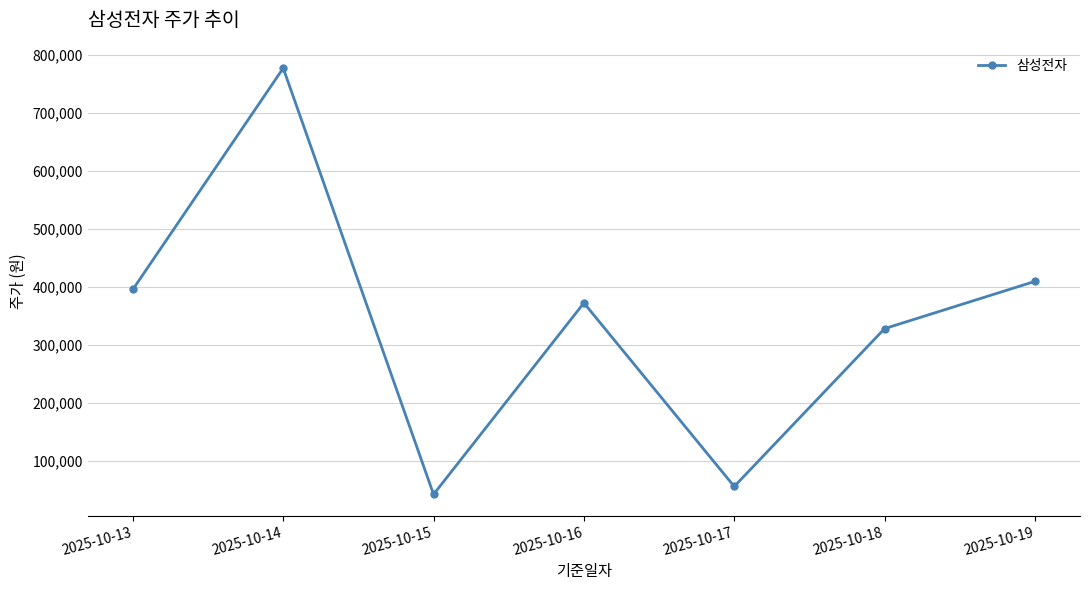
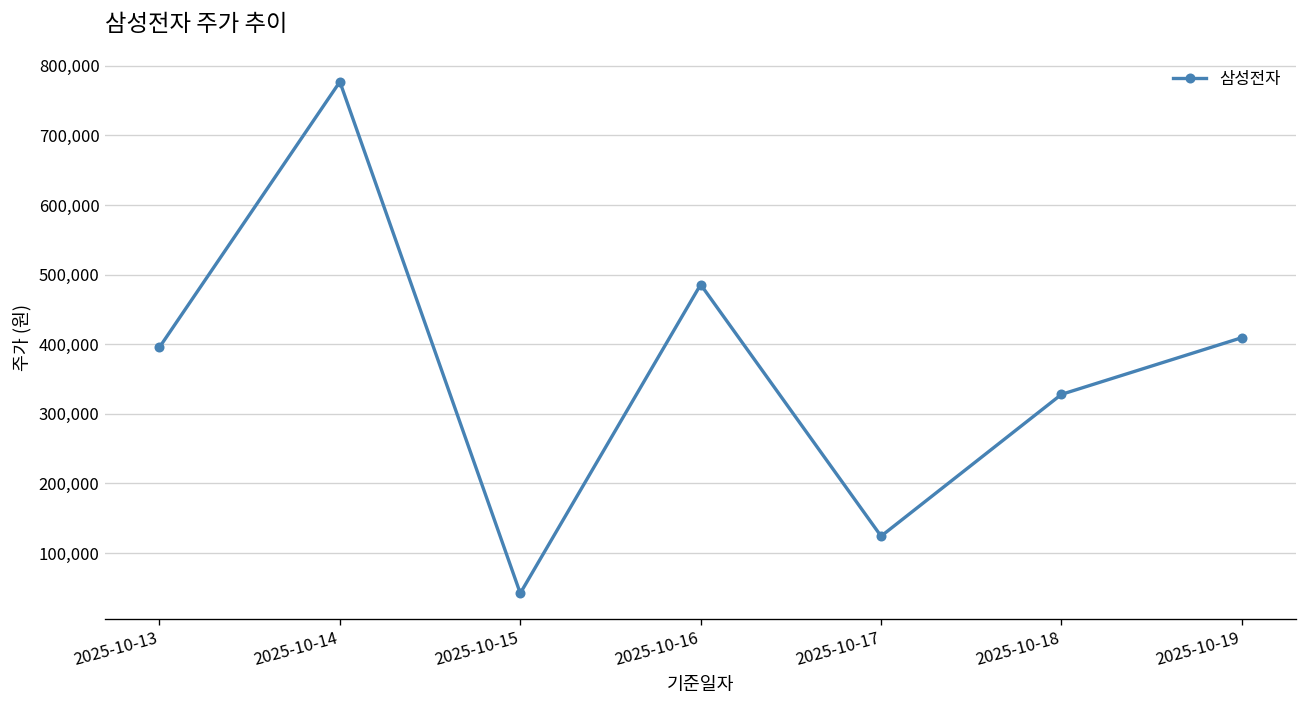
  {
    "2025-10-13": "400,000",
    "2025-10-14": "780,000",
    "2025-10-15": "40,000",
-   "2025-10-16": "370,000",
-   "2025-10-17": "60,000",
+   "2025-10-16": "490,000",
+   "2025-10-17": "120,000",
    "2025-10-18": "330,000",
    "2025-10-19": "410,000"
  }
